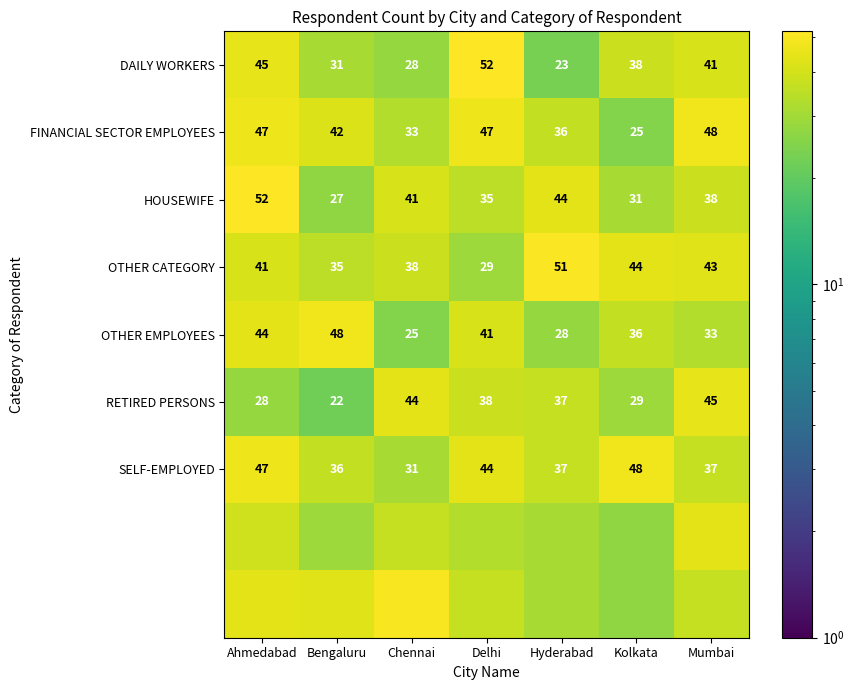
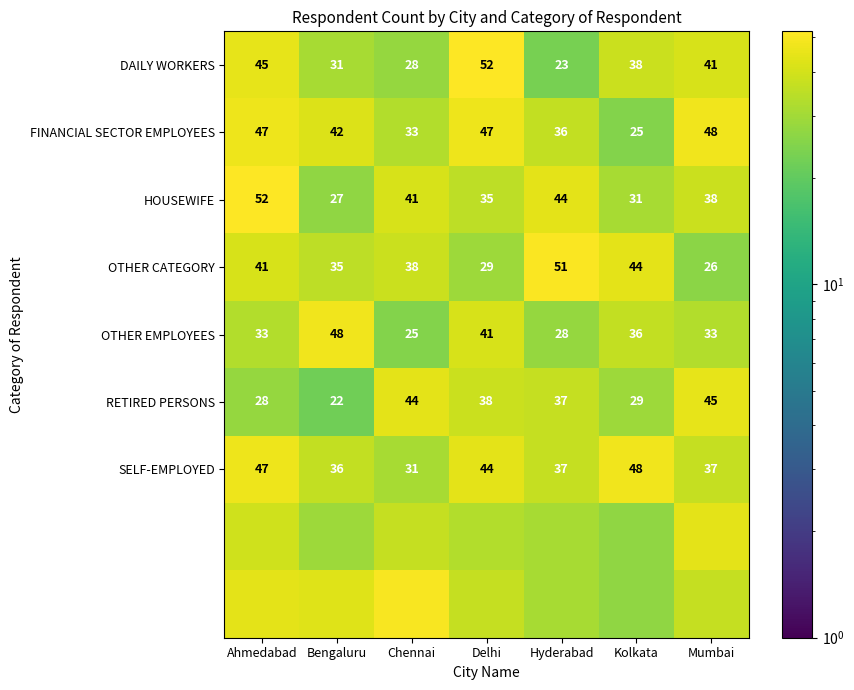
  {
    "DAILY WORKERS": {
      "Ahmedabad": 45,
      "Bengaluru": 31,
      "Chennai": 28,
      "Delhi": 52,
      "Hyderabad": 23,
      "Kolkata": 38,
      "Mumbai": 41
    },
    "FINANCIAL SECTOR EMPLOYEES": {
      "Ahmedabad": 47,
      "Bengaluru": 42,
      "Chennai": 33,
      "Delhi": 47,
      "Hyderabad": 36,
      "Kolkata": 25,
      "Mumbai": 48
    },
    "HOUSEWIFE": {
      "Ahmedabad": 52,
      "Bengaluru": 27,
      "Chennai": 41,
      "Delhi": 35,
      "Hyderabad": 44,
      "Kolkata": 31,
      "Mumbai": 38
    },
    "OTHER CATEGORY": {
      "Ahmedabad": 41,
      "Bengaluru": 35,
      "Chennai": 38,
      "Delhi": 29,
      "Hyderabad": 51,
      "Kolkata": 44,
-     "Mumbai": 43
+     "Mumbai": 26
    },
    "OTHER EMPLOYEES": {
-     "Ahmedabad": 44,
+     "Ahmedabad": 33,
      "Bengaluru": 48,
      "Chennai": 25,
      "Delhi": 41,
      "Hyderabad": 28,
      "Kolkata": 36,
      "Mumbai": 33
    },
    "RETIRED PERSONS": {
      "Ahmedabad": 28,
      "Bengaluru": 22,
      "Chennai": 44,
      "Delhi": 38,
      "Hyderabad": 37,
      "Kolkata": 29,
      "Mumbai": 45
    },
    "SELF-EMPLOYED": {
      "Ahmedabad": 47,
      "Bengaluru": 36,
      "Chennai": 31,
      "Delhi": 44,
      "Hyderabad": 37,
      "Kolkata": 48,
      "Mumbai": 37
    }
  }
